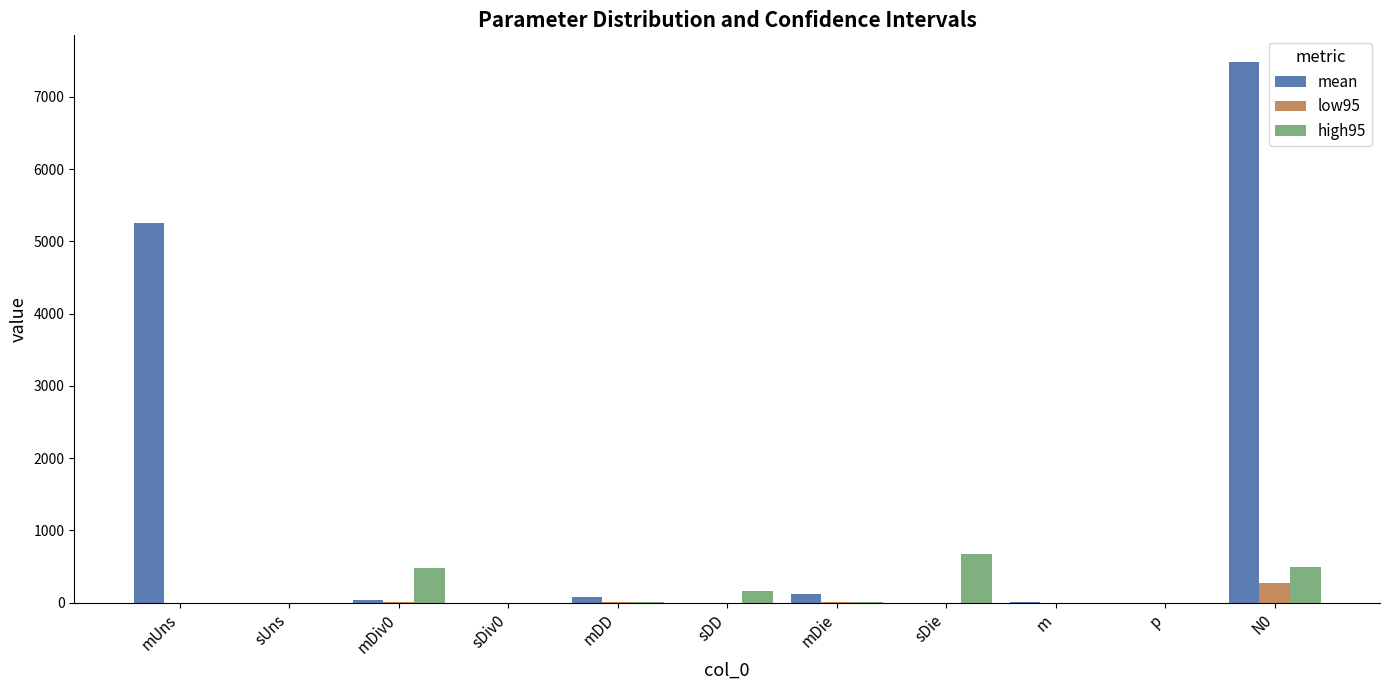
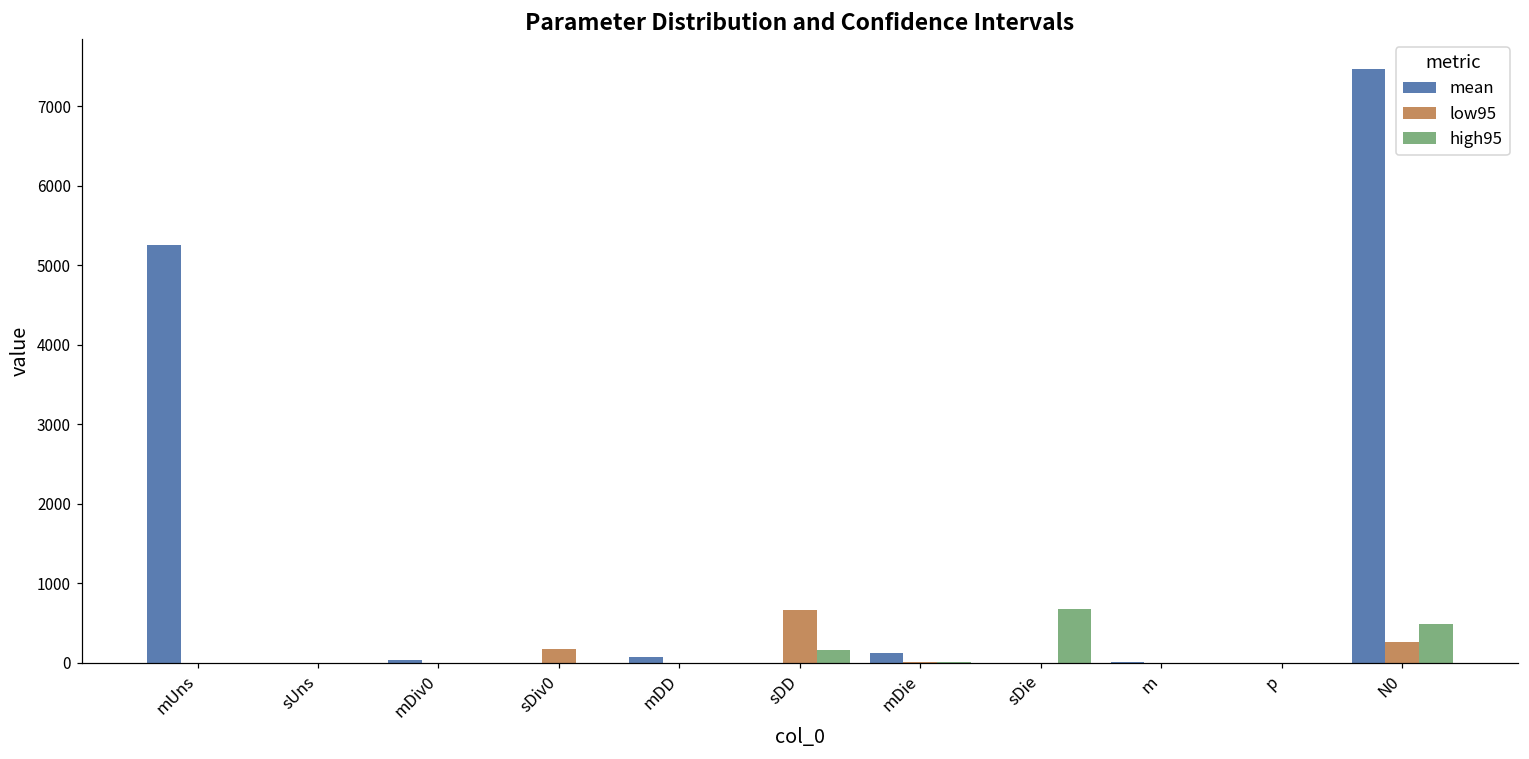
  {
    "mean": {
      "mUns": 5300,
      "mDiv0": 0,
      "mDD": 100,
      "mDie": 100,
      "N0": 7500
    },
    "low95": {
      "mUns": 0,
-     "sDiv0": 0,
-     "sDD": 0,
+     "sDiv0": 200,
+     "sDD": 700,
      "p": 0,
      "N0": 300
    },
    "high95": {
      "mUns": 0,
-     "mDiv0": 500,
+     "mDiv0": 0,
      "sDD": 200,
      "sDie": 700,
      "p": 0,
      "N0": 500
    }
  }
